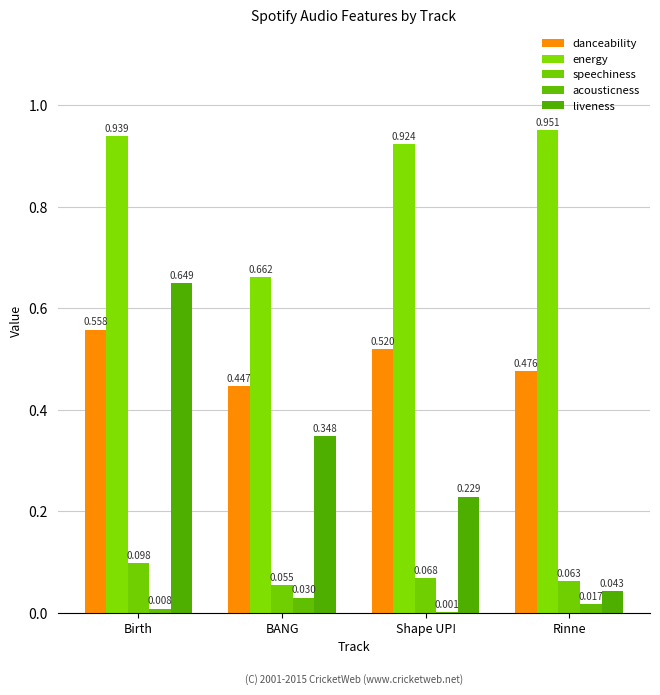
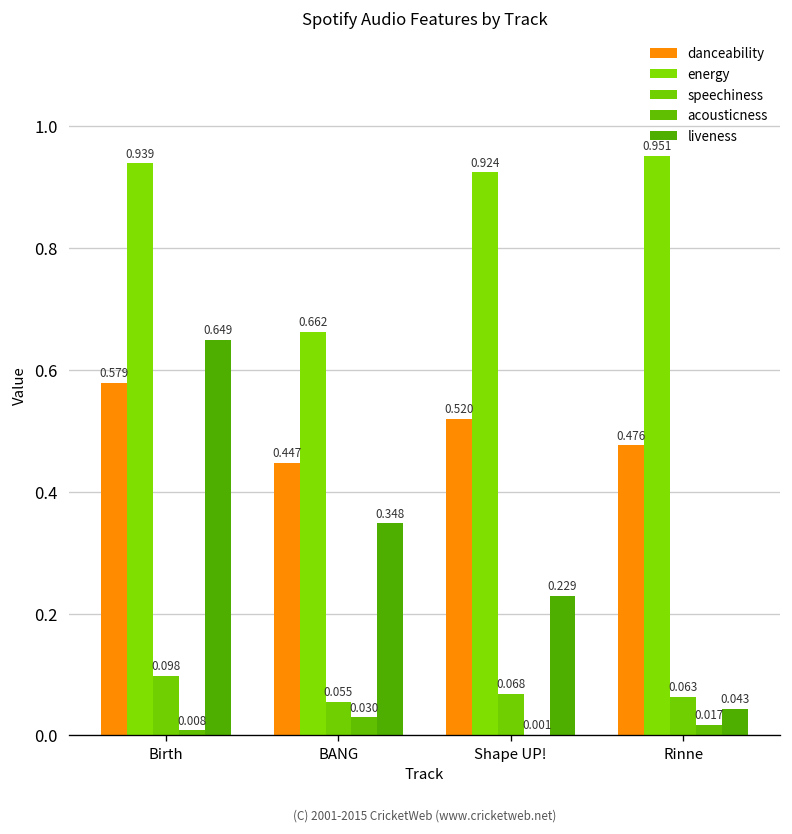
  {
    "danceability": {
-     "Birth": 0.558,
+     "Birth": 0.579,
      "BANG": 0.447,
      "Shape UP!": 0.520,
      "Rinne": 0.476
    }
  }
